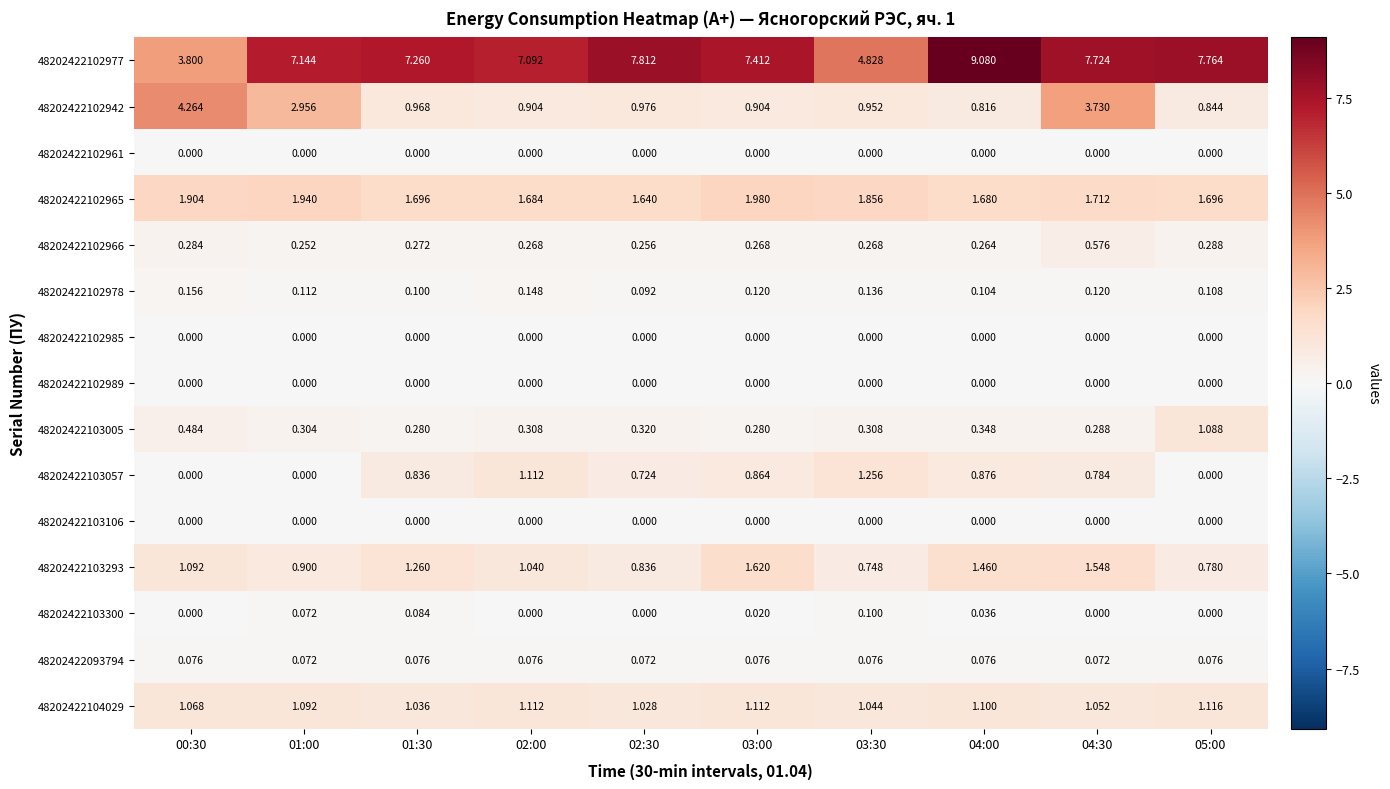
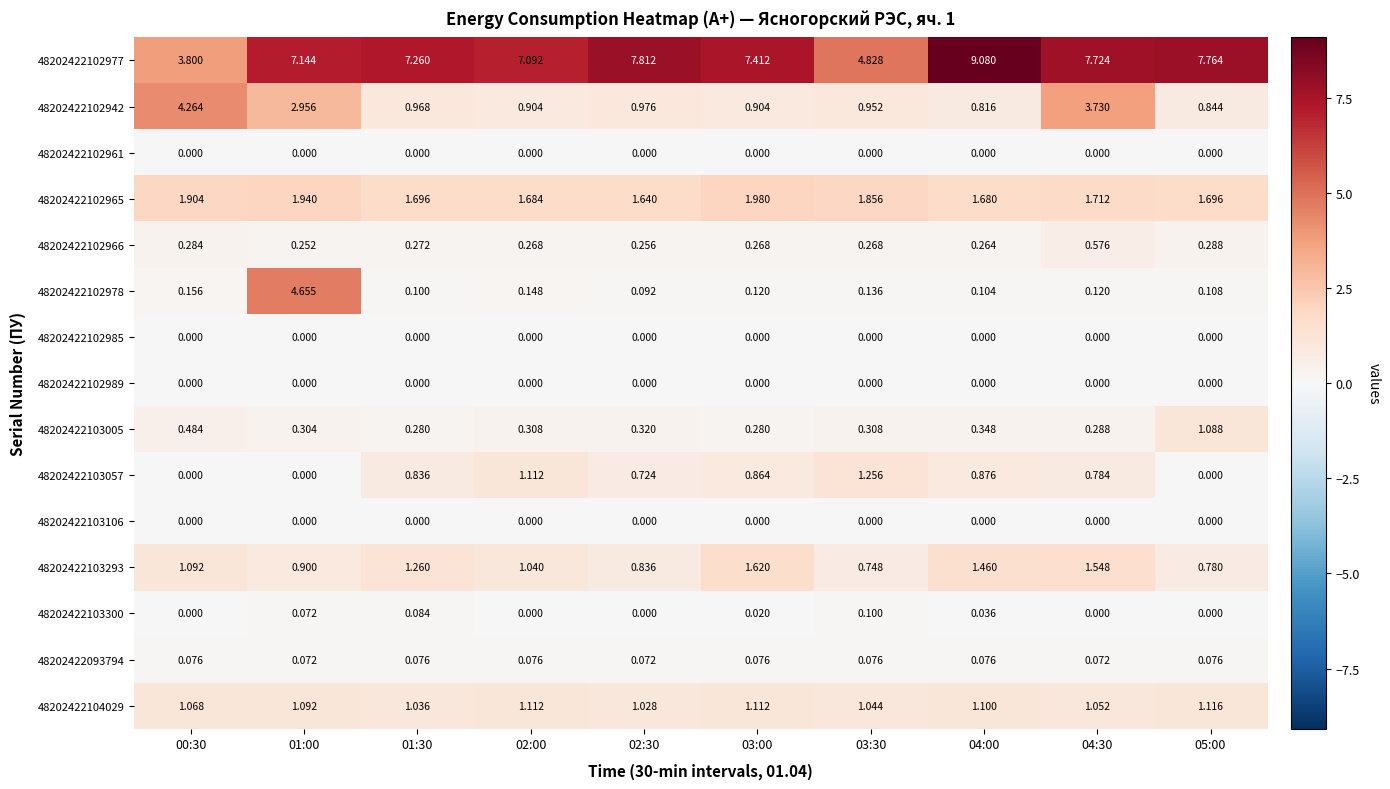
  {
    "48202422102977": {
      "00:30": 3.800,
      "01:00": 7.144,
      "01:30": 7.260,
      "02:00": 7.092,
      "02:30": 7.812,
      "03:00": 7.412,
      "03:30": 4.828,
      "04:00": 9.080,
      "04:30": 7.724,
      "05:00": 7.764
    },
    "48202422102942": {
      "00:30": 4.264,
      "01:00": 2.956,
      "01:30": 0.968,
      "02:00": 0.904,
      "02:30": 0.976,
      "03:00": 0.904,
      "03:30": 0.952,
      "04:00": 0.816,
      "04:30": 3.730,
      "05:00": 0.844
    },
    "48202422102961": {
      "00:30": 0.000,
      "01:00": 0.000,
      "01:30": 0.000,
      "02:00": 0.000,
      "02:30": 0.000,
      "03:00": 0.000,
      "03:30": 0.000,
      "04:00": 0.000,
      "04:30": 0.000,
      "05:00": 0.000
    },
    "48202422102965": {
      "00:30": 1.904,
      "01:00": 1.940,
      "01:30": 1.696,
      "02:00": 1.684,
      "02:30": 1.640,
      "03:00": 1.980,
      "03:30": 1.856,
      "04:00": 1.680,
      "04:30": 1.712,
      "05:00": 1.696
    },
    "48202422102966": {
      "00:30": 0.284,
      "01:00": 0.252,
      "01:30": 0.272,
      "02:00": 0.268,
      "02:30": 0.256,
      "03:00": 0.268,
      "03:30": 0.268,
      "04:00": 0.264,
      "04:30": 0.576,
      "05:00": 0.288
    },
    "48202422102978": {
      "00:30": 0.156,
-     "01:00": 0.112,
+     "01:00": 4.655,
      "01:30": 0.100,
      "02:00": 0.148,
      "02:30": 0.092,
      "03:00": 0.120,
      "03:30": 0.136,
      "04:00": 0.104,
      "04:30": 0.120,
      "05:00": 0.108
    },
    "48202422102985": {
      "00:30": 0.000,
      "01:00": 0.000,
      "01:30": 0.000,
      "02:00": 0.000,
      "02:30": 0.000,
      "03:00": 0.000,
      "03:30": 0.000,
      "04:00": 0.000,
      "04:30": 0.000,
      "05:00": 0.000
    },
    "48202422102989": {
      "00:30": 0.000,
      "01:00": 0.000,
      "01:30": 0.000,
      "02:00": 0.000,
      "02:30": 0.000,
      "03:00": 0.000,
      "03:30": 0.000,
      "04:00": 0.000,
      "04:30": 0.000,
      "05:00": 0.000
    },
    "48202422103005": {
      "00:30": 0.484,
      "01:00": 0.304,
      "01:30": 0.280,
      "02:00": 0.308,
      "02:30": 0.320,
      "03:00": 0.280,
      "03:30": 0.308,
      "04:00": 0.348,
      "04:30": 0.288,
      "05:00": 1.088
    },
    "48202422103057": {
      "00:30": 0.000,
      "01:00": 0.000,
      "01:30": 0.836,
      "02:00": 1.112,
      "02:30": 0.724,
      "03:00": 0.864,
      "03:30": 1.256,
      "04:00": 0.876,
      "04:30": 0.784,
      "05:00": 0.000
    },
    "48202422103106": {
      "00:30": 0.000,
      "01:00": 0.000,
      "01:30": 0.000,
      "02:00": 0.000,
      "02:30": 0.000,
      "03:00": 0.000,
      "03:30": 0.000,
      "04:00": 0.000,
      "04:30": 0.000,
      "05:00": 0.000
    },
    "48202422103293": {
      "00:30": 1.092,
      "01:00": 0.900,
      "01:30": 1.260,
      "02:00": 1.040,
      "02:30": 0.836,
      "03:00": 1.620,
      "03:30": 0.748,
      "04:00": 1.460,
      "04:30": 1.548,
      "05:00": 0.780
    },
    "48202422103300": {
      "00:30": 0.000,
      "01:00": 0.072,
      "01:30": 0.084,
      "02:00": 0.000,
      "02:30": 0.000,
      "03:00": 0.020,
      "03:30": 0.100,
      "04:00": 0.036,
      "04:30": 0.000,
      "05:00": 0.000
    },
    "48202422093794": {
      "00:30": 0.076,
      "01:00": 0.072,
      "01:30": 0.076,
      "02:00": 0.076,
      "02:30": 0.072,
      "03:00": 0.076,
      "03:30": 0.076,
      "04:00": 0.076,
      "04:30": 0.072,
      "05:00": 0.076
    },
    "48202422104029": {
      "00:30": 1.068,
      "01:00": 1.092,
      "01:30": 1.036,
      "02:00": 1.112,
      "02:30": 1.028,
      "03:00": 1.112,
      "03:30": 1.044,
      "04:00": 1.100,
      "04:30": 1.052,
      "05:00": 1.116
    }
  }
